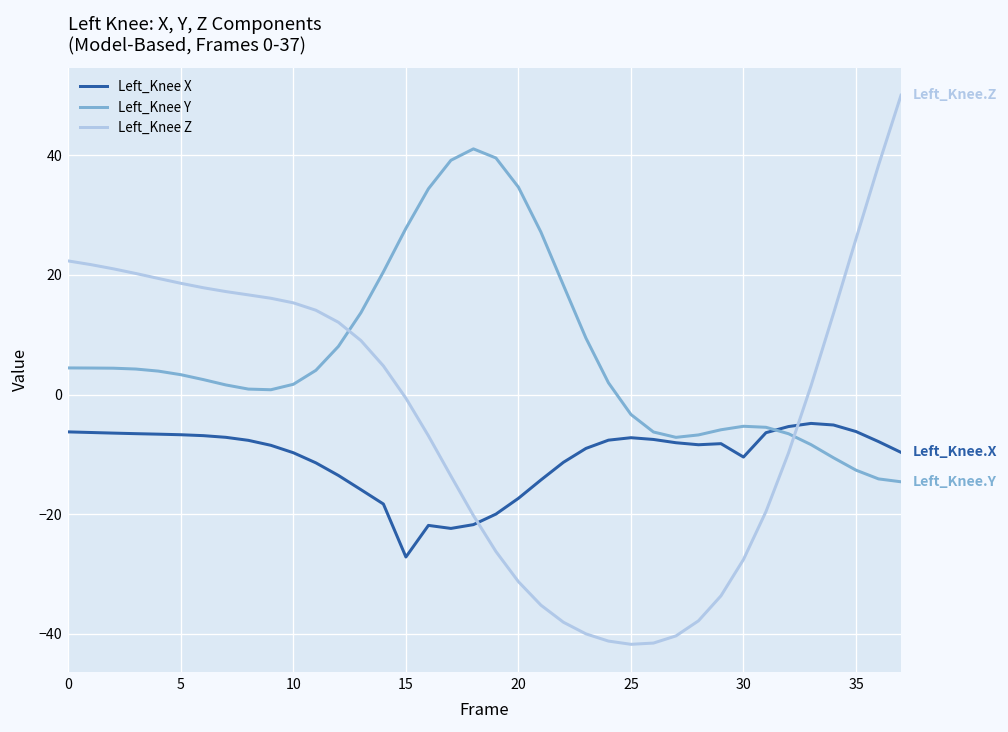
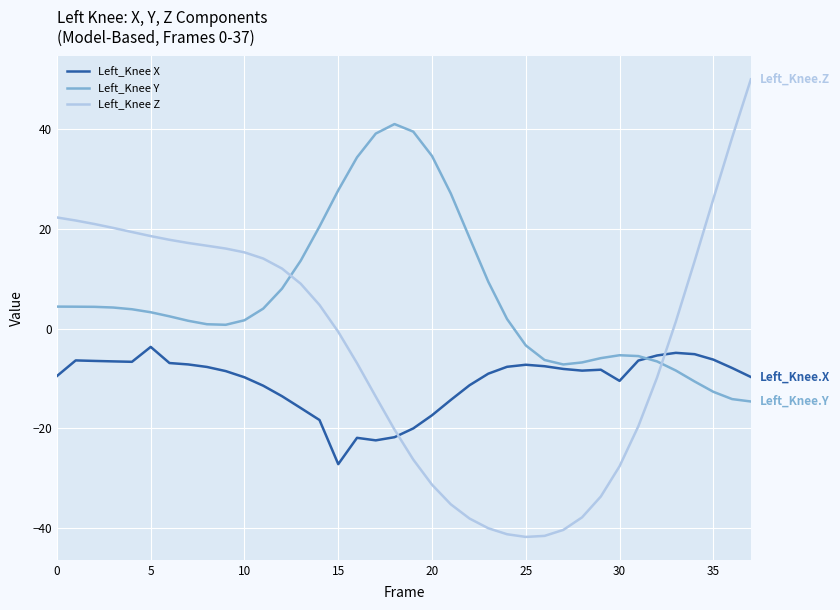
  {
    "Left_Knee X": {
-     "0": -6,
-     "5": -7,
+     "0": -9,
+     "5": -4,
      "10": -10,
      "15": -27,
      "20": -17,
      "25": -7,
      "30": -10,
      "35": -6
    }
  }
